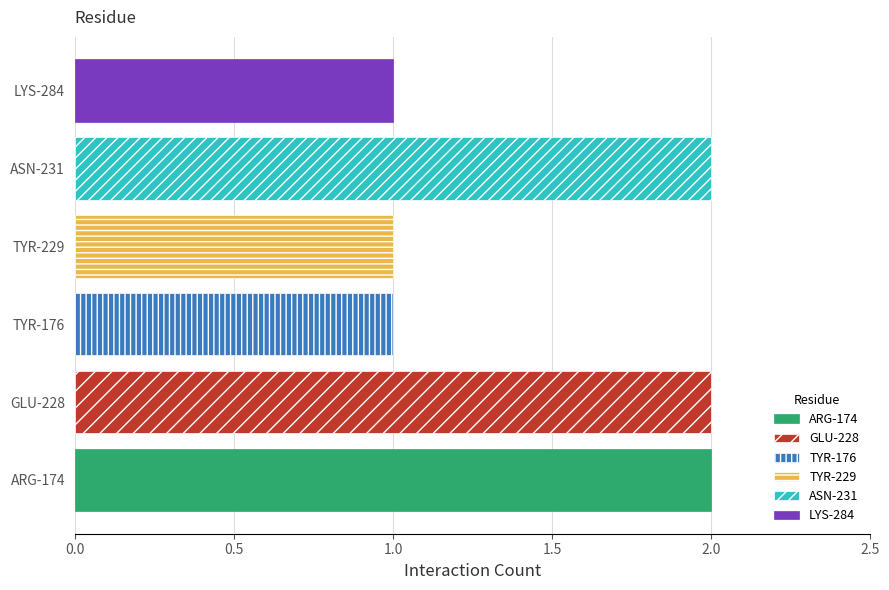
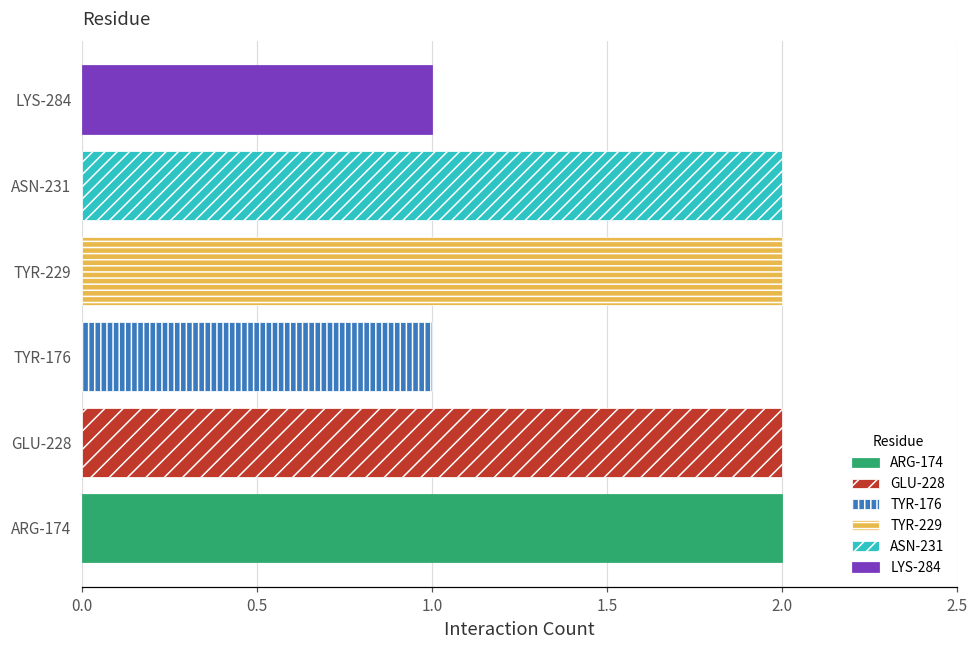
  {
    "LYS-284": 1,
    "ASN-231": 2,
-   "TYR-229": 1,
+   "TYR-229": 2,
    "TYR-176": 1,
    "GLU-228": 2,
    "ARG-174": 2
  }
